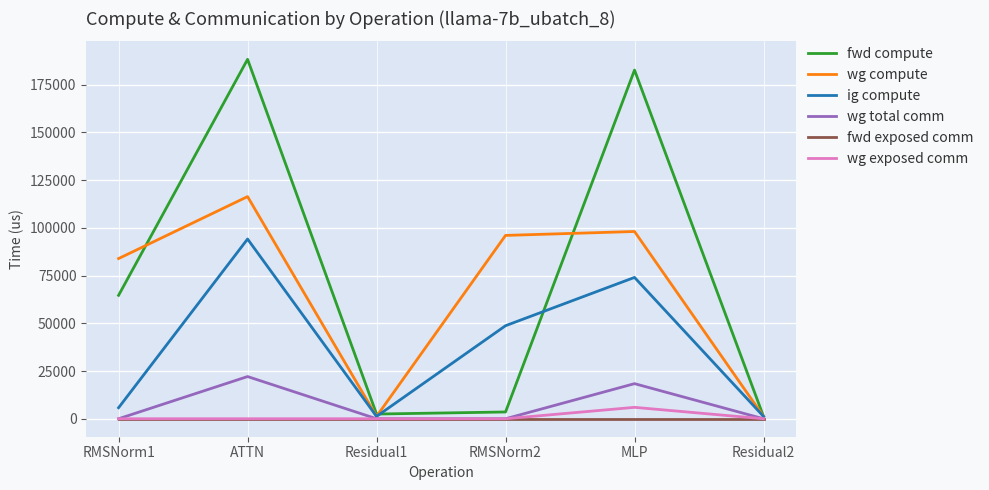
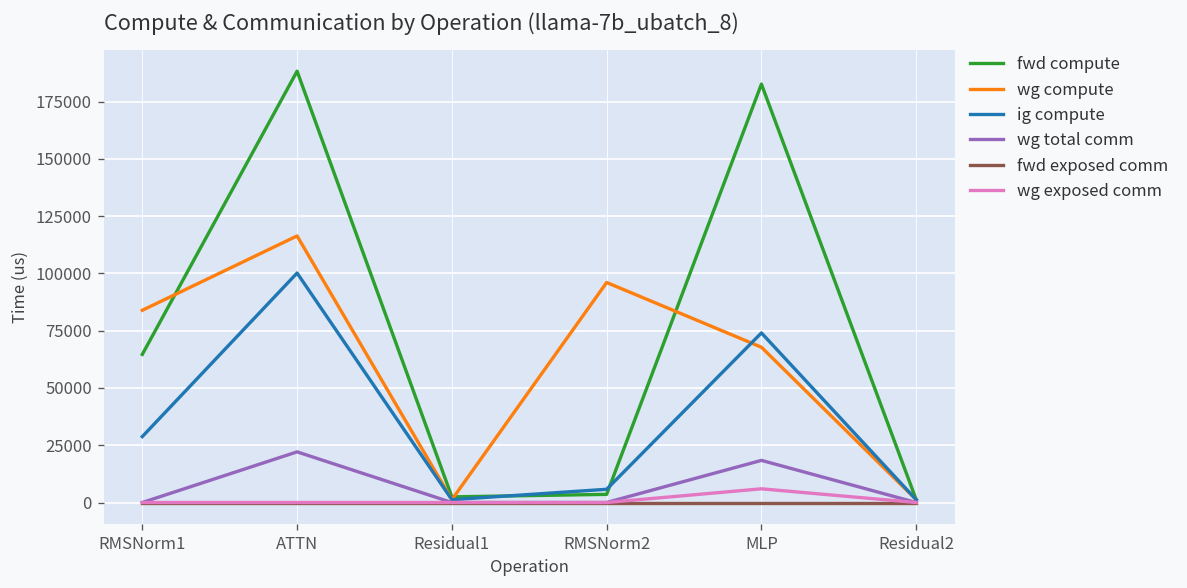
  {
    "fwd compute": {
      "RMSNorm1": 65000,
      "ATTN": 188000,
      "RMSNorm2": 4000,
      "MLP": 183000
    },
    "wg compute": {
      "RMSNorm1": 84000,
      "ATTN": 116000,
      "RMSNorm2": 96000,
-     "MLP": 98000
+     "MLP": 68000
    },
    "ig compute": {
-     "RMSNorm1": 6000,
-     "ATTN": 94000,
-     "RMSNorm2": 49000,
+     "RMSNorm1": 29000,
+     "ATTN": 100000,
+     "RMSNorm2": 6000,
      "MLP": 74000
    },
    "wg total comm": {
      "ATTN": 22000,
      "MLP": 18000
    },
    "fwd exposed comm": {
      "MLP": 0
    },
    "wg exposed comm": {
      "MLP": 6000
    }
  }
